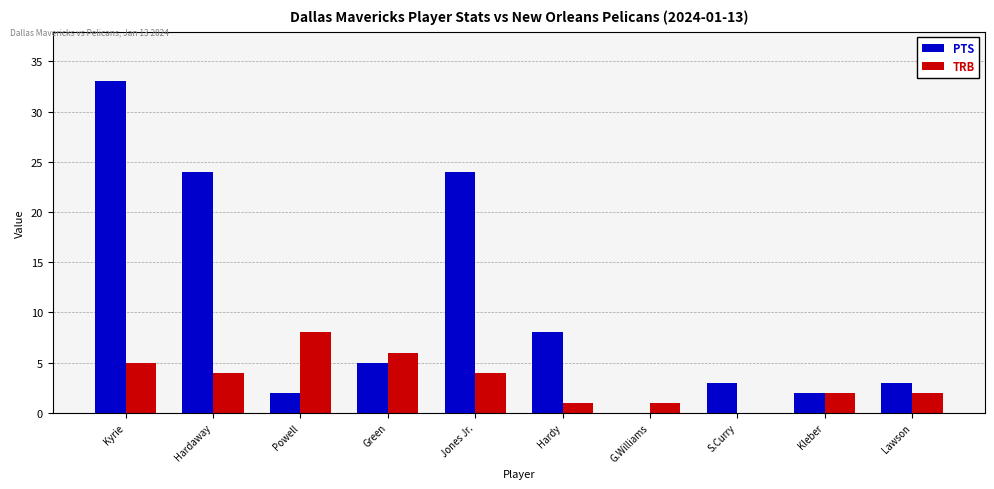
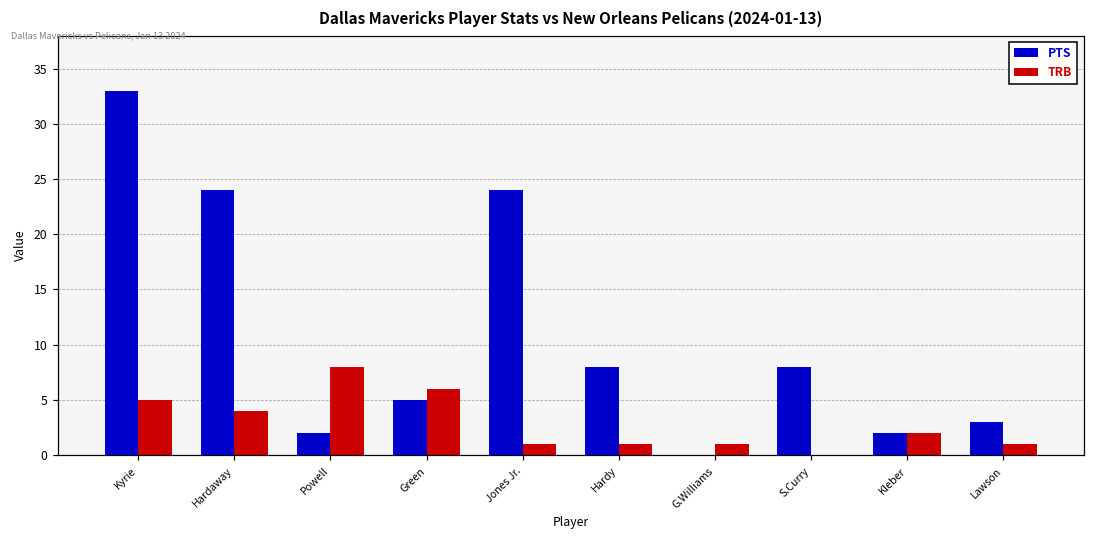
  {
    "PTS": {
      "Kyrie": 33,
      "Hardaway": 24,
      "Powell": 2,
      "Green": 5,
      "Jones Jr.": 24,
      "Hardy": 8,
      "G.Williams": 0,
-     "S.Curry": 3,
+     "S.Curry": 8,
      "Kleber": 2,
      "Lawson": 3
    },
    "TRB": {
      "Kyrie": 5,
      "Hardaway": 4,
      "Powell": 8,
      "Green": 6,
-     "Jones Jr.": 4,
+     "Jones Jr.": 1,
      "Hardy": 1,
      "G.Williams": 1,
      "S.Curry": 0,
      "Kleber": 2,
-     "Lawson": 2
+     "Lawson": 1
    }
  }
